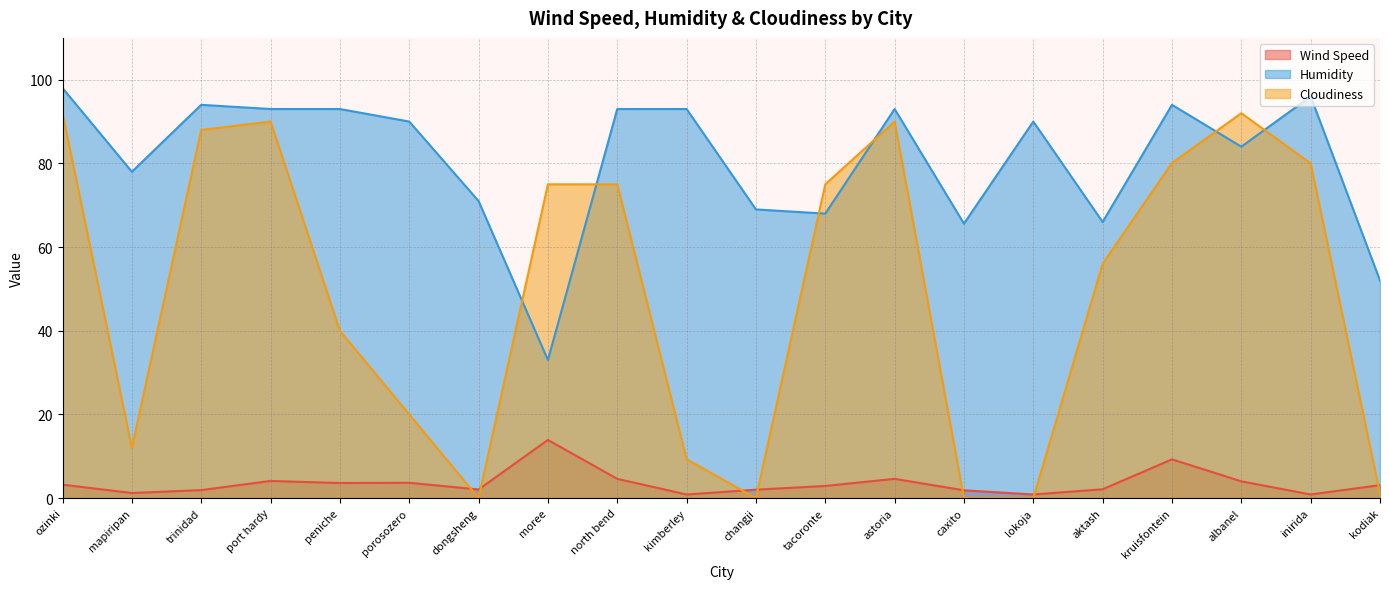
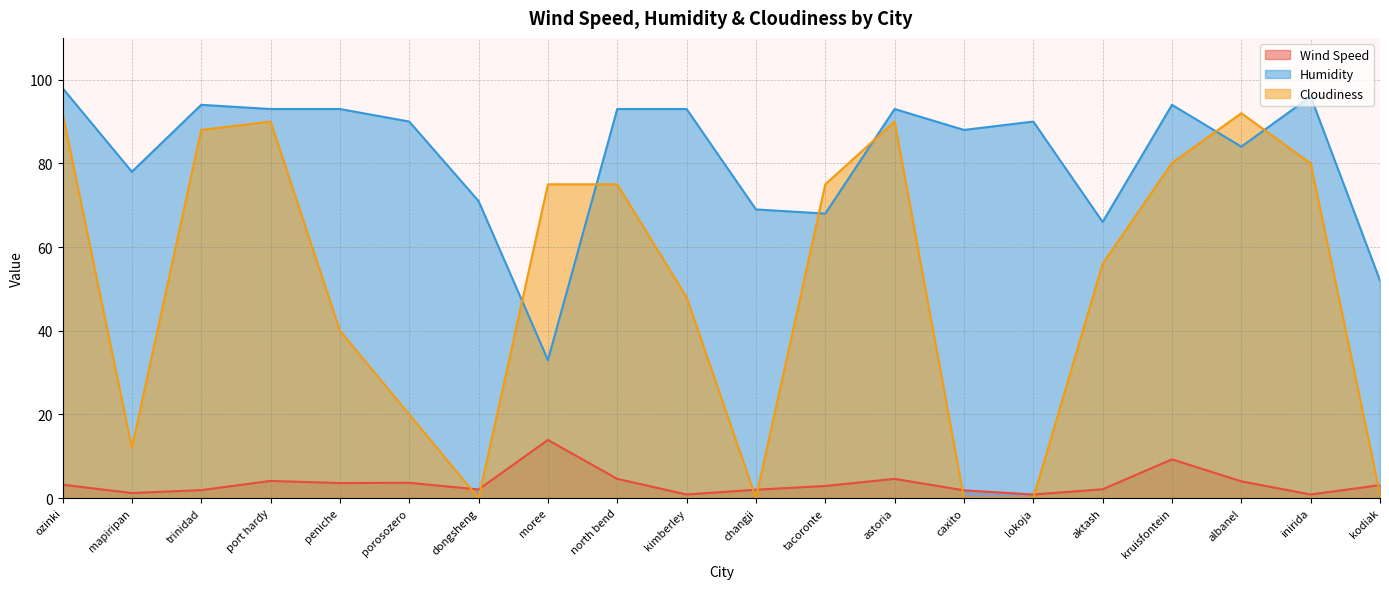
  {
    "Wind Speed": {
      "ozinki": 3,
      "mapiripan": 1,
      "trinidad": 2,
      "port hardy": 4,
      "peniche": 4,
      "porosozero": 4,
      "dongsheng": 2,
      "moree": 14,
      "north bend": 5,
      "kimberley": 1,
      "changji": 2,
      "tacoronte": 3,
      "astoria": 5,
      "caxito": 2,
      "lokoja": 1,
      "aktash": 2,
      "kruisfontein": 9,
      "albanel": 4,
      "inirida": 1,
      "kodiak": 3
    },
    "Humidity": {
      "ozinki": 98,
      "mapiripan": 78,
      "trinidad": 94,
      "port hardy": 93,
      "peniche": 93,
      "porosozero": 90,
      "dongsheng": 71,
      "moree": 33,
      "north bend": 93,
      "kimberley": 93,
      "changji": 69,
      "tacoronte": 68,
      "astoria": 93,
-     "caxito": 66,
+     "caxito": 88,
      "lokoja": 90,
      "aktash": 66,
      "kruisfontein": 94,
      "albanel": 84,
      "kodiak": 52
    },
    "Cloudiness": {
      "ozinki": 92,
      "mapiripan": 12,
      "trinidad": 88,
      "port hardy": 90,
      "peniche": 40,
      "porosozero": 20,
      "dongsheng": 0,
      "moree": 75,
      "north bend": 75,
-     "kimberley": 9,
+     "kimberley": 48,
      "changji": 0,
      "tacoronte": 75,
      "astoria": 90,
      "caxito": 0,
      "lokoja": 0,
      "aktash": 56,
      "kruisfontein": 80,
      "albanel": 92,
      "inirida": 80,
      "kodiak": 1
    }
  }
